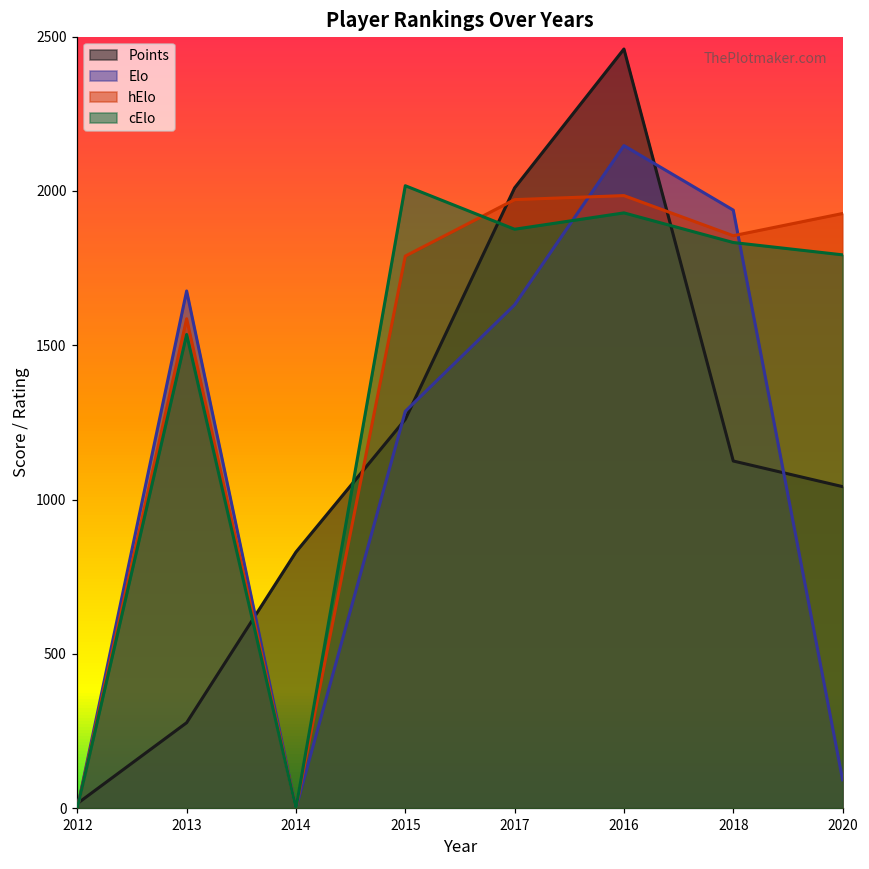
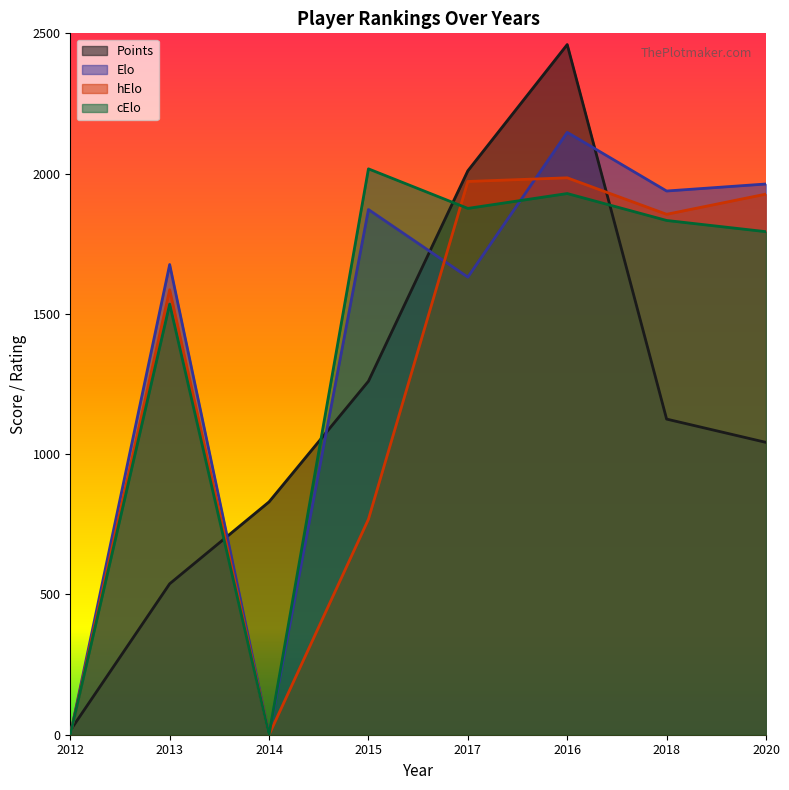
  {
    "Points": {
      "2012": 20,
-     "2013": 280,
+     "2013": 540,
      "2014": 830,
      "2015": 1260,
      "2017": 2010,
      "2016": 2460,
      "2018": 1130,
      "2020": 1040
    },
    "Elo": {
      "2013": 1680,
-     "2015": 1290,
+     "2015": 1870,
      "2017": 1630,
      "2016": 2150,
      "2018": 1940,
-     "2020": 90
+     "2020": 1960
    },
    "hElo": {
      "2013": 1590,
-     "2015": 1790,
+     "2015": 770,
      "2017": 1970,
      "2016": 1990,
      "2018": 1860,
      "2020": 1930
    },
    "cElo": {
      "2013": 1540,
      "2015": 2020,
      "2017": 1880,
      "2016": 1930,
      "2018": 1830,
      "2020": 1790
    }
  }
